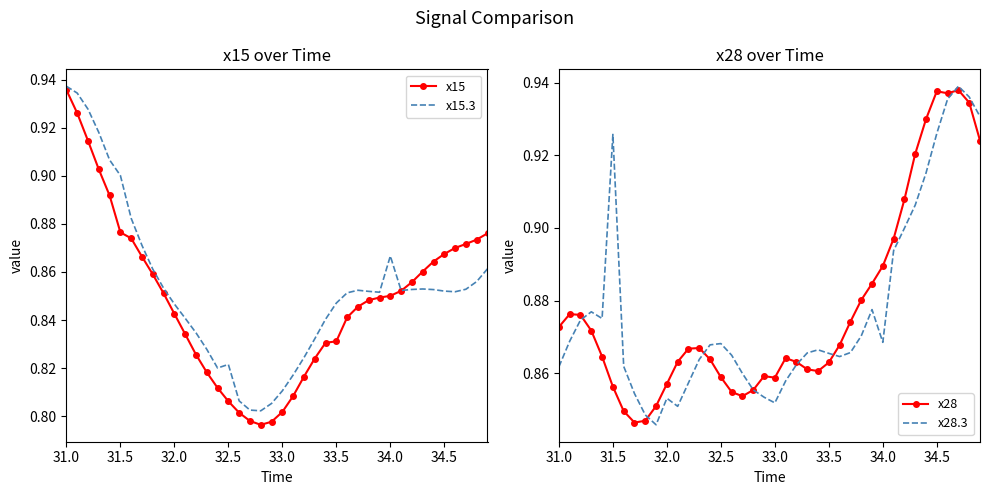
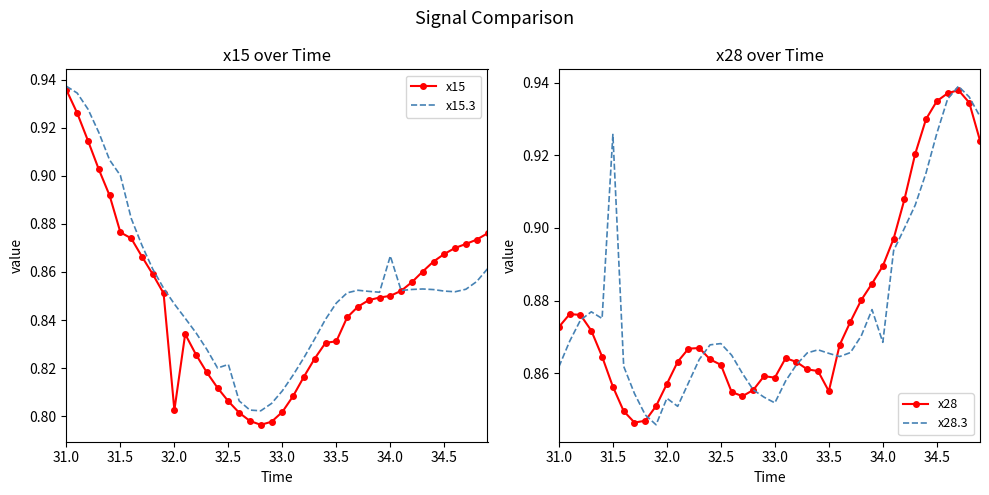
  {
    "x15 over Time": {
      "x15": {
        "31.0": 0.936,
        "31.5": 0.876,
-       "32.0": 0.843,
+       "32.0": 0.803,
        "32.5": 0.806,
        "33.0": 0.802,
        "33.5": 0.831,
        "34.0": 0.850,
        "34.5": 0.868
      },
      "x15.3": {
        "31.0": 0.937,
        "31.5": 0.900,
        "32.0": 0.847,
        "32.5": 0.822,
        "33.0": 0.811,
        "33.5": 0.847,
        "34.0": 0.867,
        "34.5": 0.852
      }
    },
    "x28 over Time": {
      "x28": {
        "31.0": 0.873,
        "31.5": 0.856,
        "32.0": 0.857,
-       "32.5": 0.859,
+       "32.5": 0.862,
        "33.0": 0.859,
-       "33.5": 0.863,
+       "33.5": 0.855,
        "34.0": 0.890,
-       "34.5": 0.938
+       "34.5": 0.935
      },
      "x28.3": {
        "31.0": 0.862,
        "31.5": 0.926,
        "32.0": 0.853,
        "32.5": 0.868,
        "33.0": 0.852,
        "33.5": 0.865,
        "34.0": 0.868,
        "34.5": 0.926
      }
    }
  }
